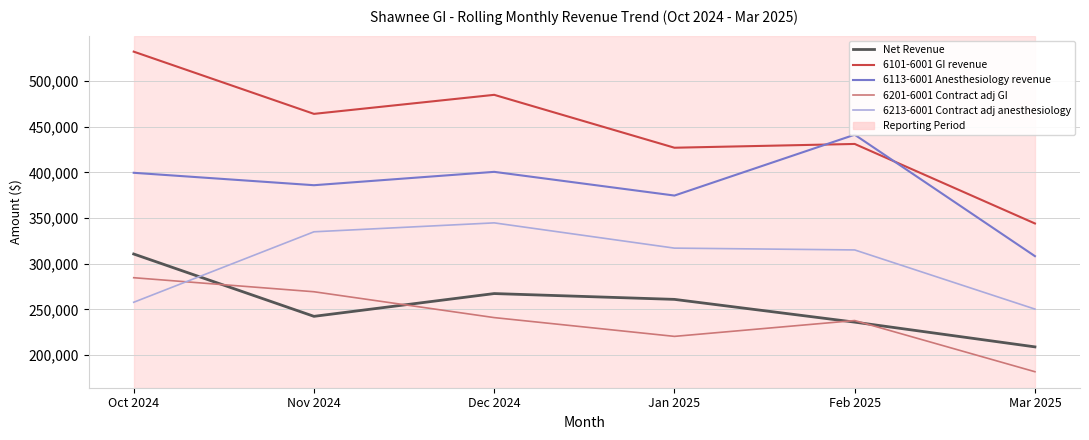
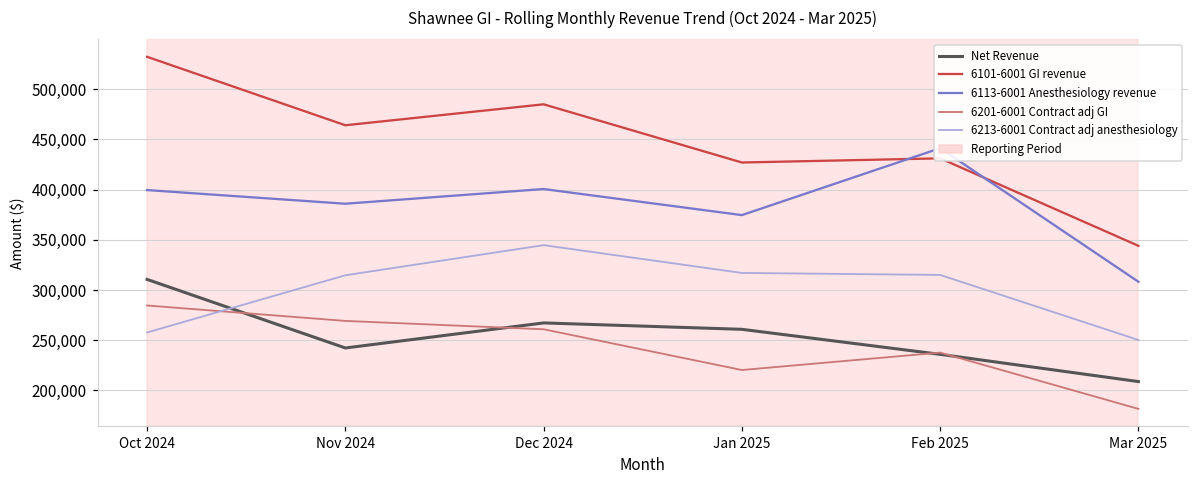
  {
    "Net Revenue": {
      "Oct 2024": "310,000",
      "Nov 2024": "240,000",
      "Dec 2024": "270,000",
      "Jan 2025": "260,000",
      "Mar 2025": "210,000"
    },
    "6101-6001 GI revenue": {
      "Oct 2024": "530,000",
      "Nov 2024": "460,000",
      "Dec 2024": "480,000",
      "Jan 2025": "430,000",
      "Feb 2025": "430,000",
      "Mar 2025": "340,000"
    },
    "6113-6001 Anesthesiology revenue": {
      "Oct 2024": "400,000",
      "Nov 2024": "390,000",
      "Dec 2024": "400,000",
      "Jan 2025": "370,000",
      "Mar 2025": "310,000"
    },
    "6201-6001 Contract adj GI": {
      "Oct 2024": "280,000",
      "Nov 2024": "270,000",
-     "Dec 2024": "240,000",
+     "Dec 2024": "260,000",
      "Jan 2025": "220,000",
      "Mar 2025": "180,000"
    },
    "6213-6001 Contract adj anesthesiology": {
      "Oct 2024": "260,000",
-     "Nov 2024": "330,000",
+     "Nov 2024": "310,000",
      "Dec 2024": "340,000",
      "Jan 2025": "320,000",
      "Feb 2025": "320,000",
      "Mar 2025": "250,000"
    }
  }
